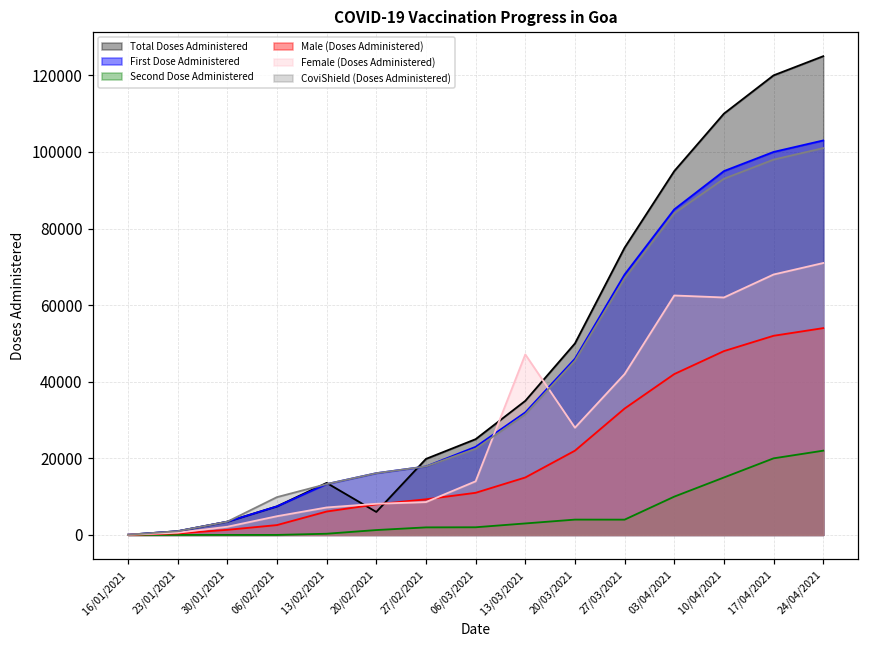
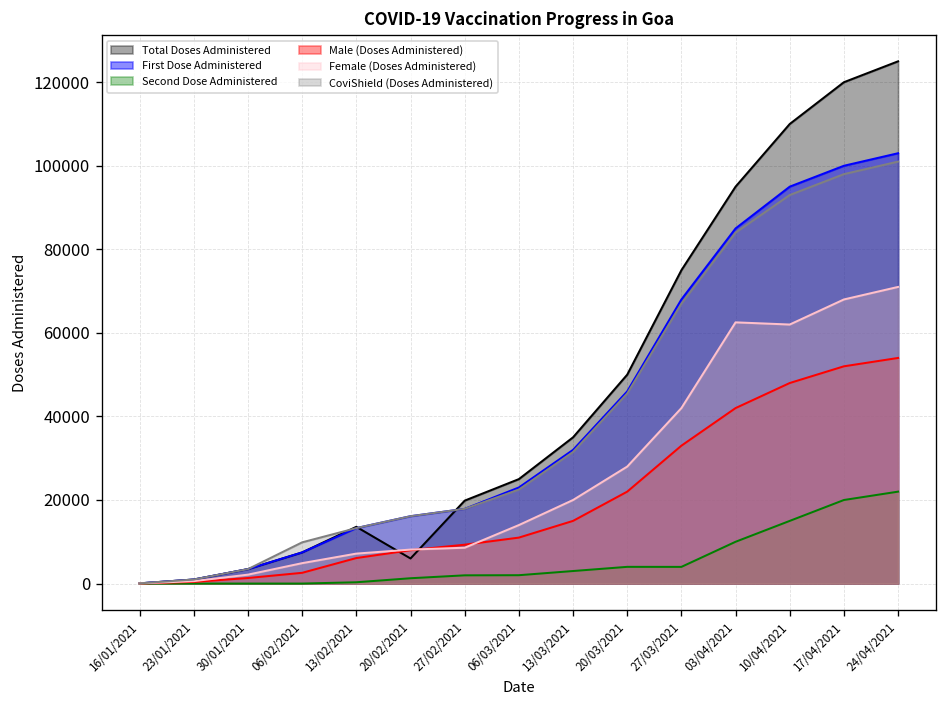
  {
    "Total Doses Administered": {
      "20/02/2021": 6000,
      "27/02/2021": 20000,
      "06/03/2021": 25000,
      "13/03/2021": 35000,
      "20/03/2021": 50000,
      "27/03/2021": 75000,
      "03/04/2021": 95000,
      "10/04/2021": 110000,
      "17/04/2021": 120000,
      "24/04/2021": 125000
    },
    "First Dose Administered": {
      "27/03/2021": 68000,
      "03/04/2021": 85000,
      "10/04/2021": 95000,
      "17/04/2021": 100000,
      "24/04/2021": 103000
    },
    "Second Dose Administered": {
      "30/01/2021": 0,
      "06/02/2021": 0,
      "13/02/2021": 0,
      "20/02/2021": 1000,
      "27/02/2021": 2000,
      "06/03/2021": 2000,
      "13/03/2021": 3000,
      "20/03/2021": 4000,
      "27/03/2021": 4000,
      "03/04/2021": 10000,
      "10/04/2021": 15000,
      "17/04/2021": 20000,
      "24/04/2021": 22000
    },
    "Male (Doses Administered)": {
      "30/01/2021": 1000,
      "06/02/2021": 3000,
      "13/02/2021": 6000,
      "06/03/2021": 11000,
      "13/03/2021": 15000,
      "20/03/2021": 22000,
      "27/03/2021": 33000,
      "03/04/2021": 42000,
      "10/04/2021": 48000,
      "17/04/2021": 52000,
      "24/04/2021": 54000
    },
    "Female (Doses Administered)": {
      "30/01/2021": 2000,
      "06/02/2021": 5000,
      "13/02/2021": 7000,
      "06/03/2021": 14000,
-     "13/03/2021": 47000,
+     "13/03/2021": 20000,
      "20/03/2021": 28000,
      "27/03/2021": 42000,
      "03/04/2021": 63000,
      "10/04/2021": 62000,
      "17/04/2021": 68000,
      "24/04/2021": 71000
    },
    "CoviShield (Doses Administered)": {
      "06/02/2021": 10000,
      "27/03/2021": 67000,
      "03/04/2021": 84000,
      "10/04/2021": 93000,
      "17/04/2021": 98000,
      "24/04/2021": 101000
    }
  }
